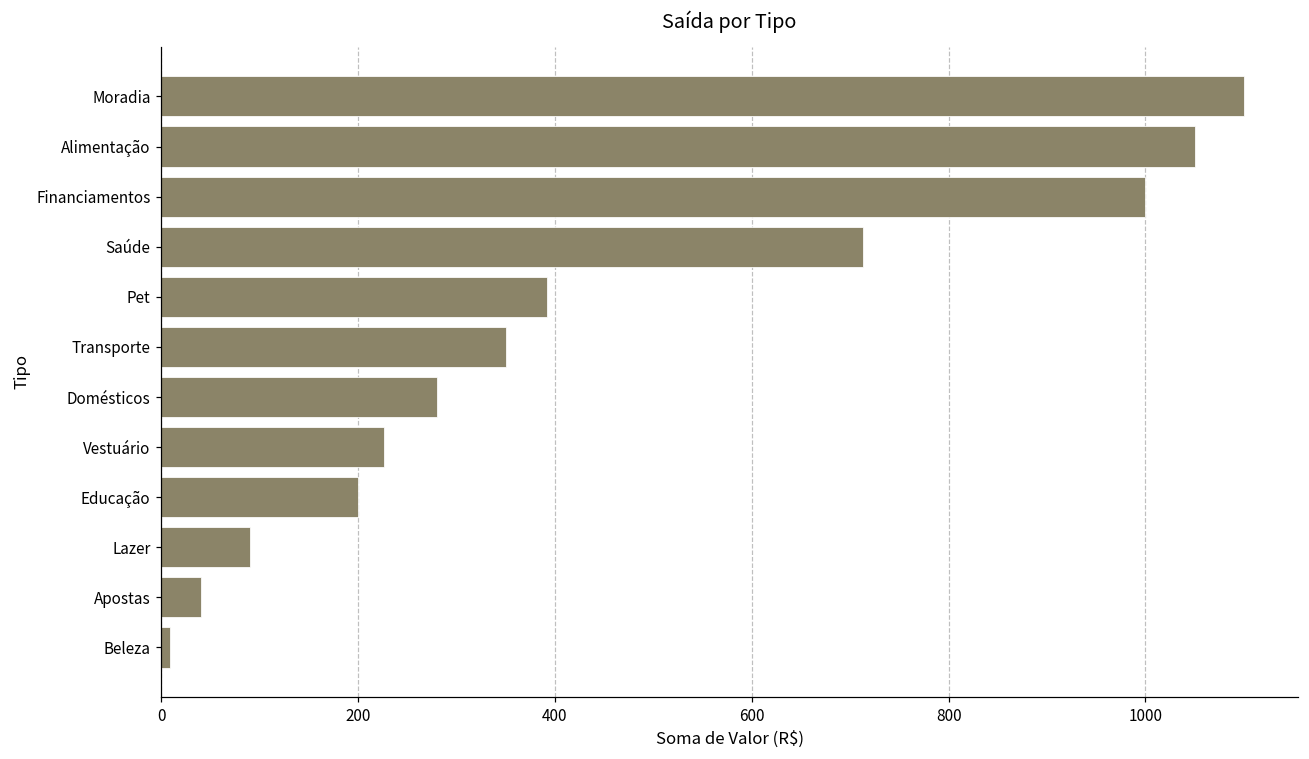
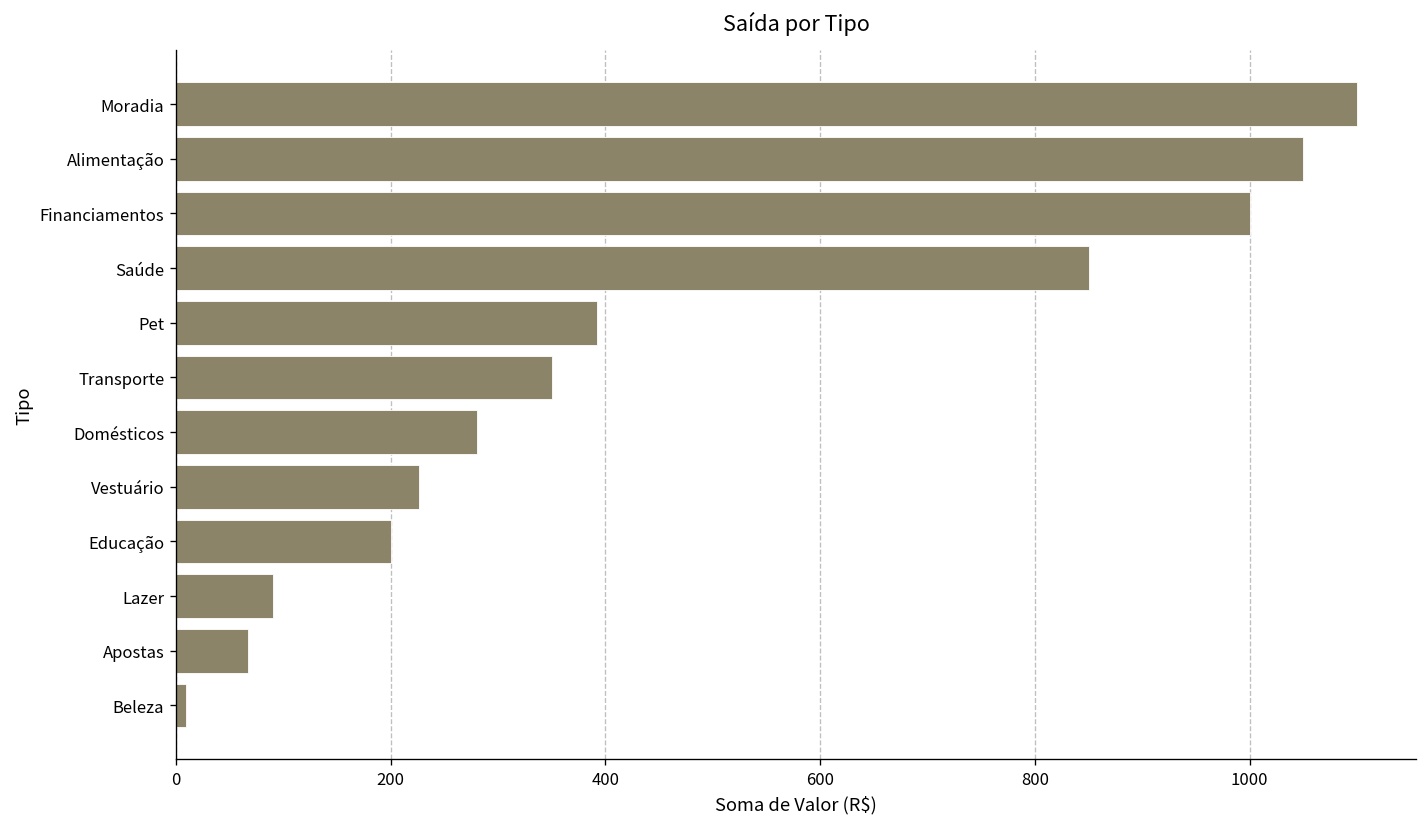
  {
    "Moradia": 1100,
    "Alimentação": 1050,
    "Financiamentos": 1000,
-   "Saúde": 710,
+   "Saúde": 850,
    "Pet": 390,
    "Transporte": 350,
    "Domésticos": 280,
    "Vestuário": 230,
    "Educação": 200,
    "Lazer": 90,
-   "Apostas": 40,
+   "Apostas": 70,
    "Beleza": 10
  }
